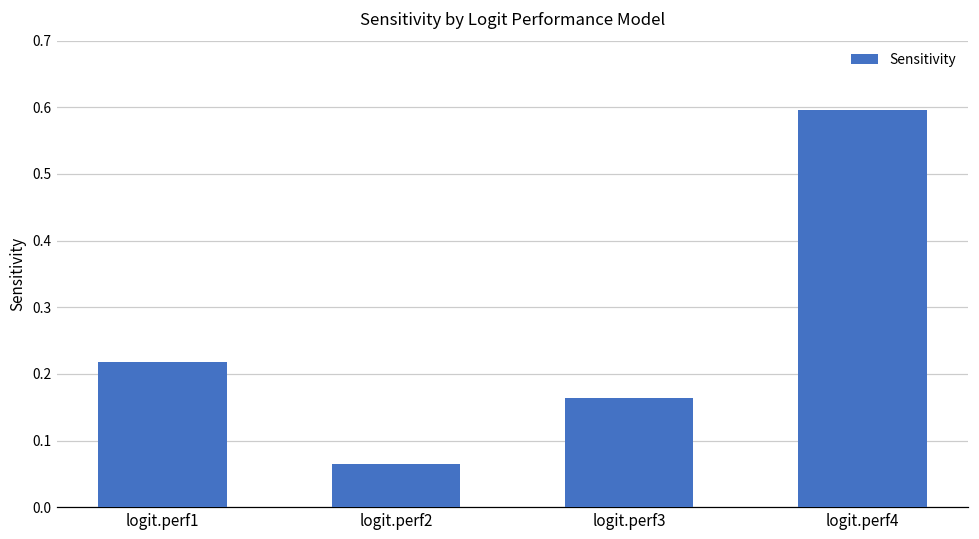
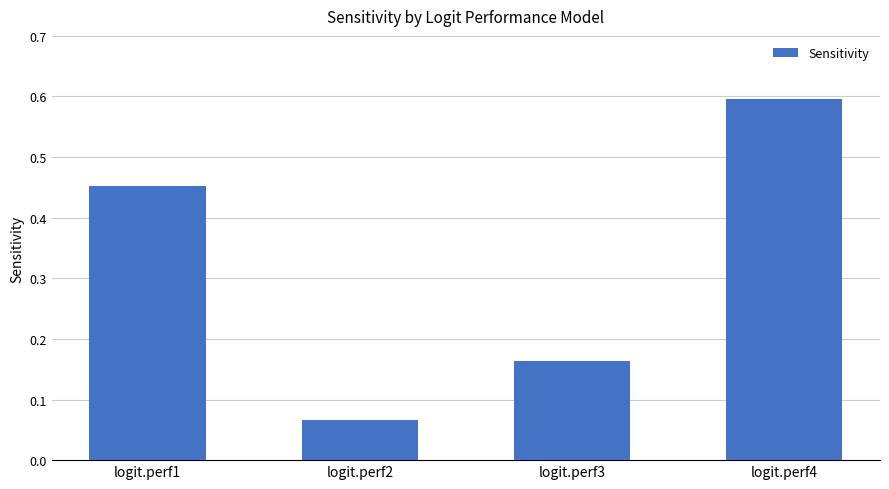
  {
-   "logit.perf1": 0.22,
+   "logit.perf1": 0.45,
    "logit.perf2": 0.07,
    "logit.perf3": 0.16,
    "logit.perf4": 0.60
  }
